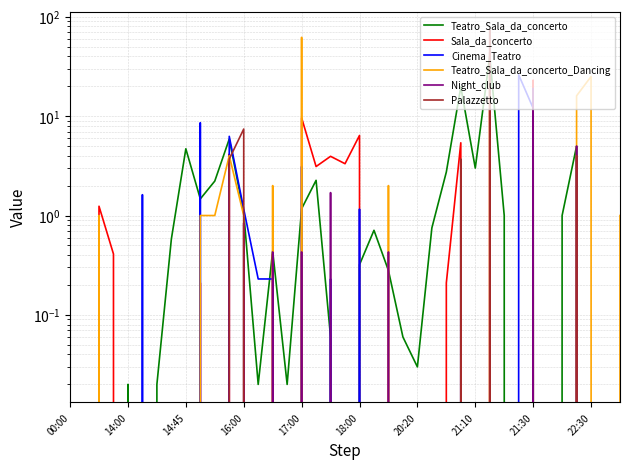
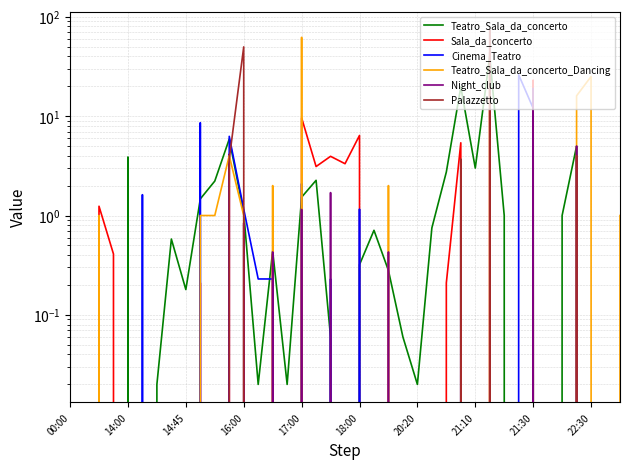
  {
    "Teatro_Sala_da_concerto": {
-     "14:00": 0.02,
-     "14:45": 5,
+     "14:00": 3.9,
+     "14:45": 0.18,
      "16:00": 1.1,
-     "17:00": 1.2,
+     "17:00": 1.5,
      "18:00": 0.32,
-     "20:20": 0.03,
+     "20:20": 0.02,
      "21:10": 3.0,
      "21:30": 8
    },
    "Sala_da_concerto": {
      "17:00": 10,
      "18:00": 6
    },
    "Cinema_Teatro": {
      "16:00": 1.2,
-     "17:00": 3.1,
+     "17:00": 2.1,
      "18:00": 1.2
    },
    "Teatro_Sala_da_concerto_Dancing": {
      "00:00": 8,
      "16:00": 1.0,
      "17:00": 60
    },
    "Night_club": {
      "00:00": 1.0,
      "16:00": 0.8,
-     "17:00": 0.43
+     "17:00": 1.2
    },
    "Palazzetto": {
-     "16:00": 7
+     "16:00": 50
    }
  }
